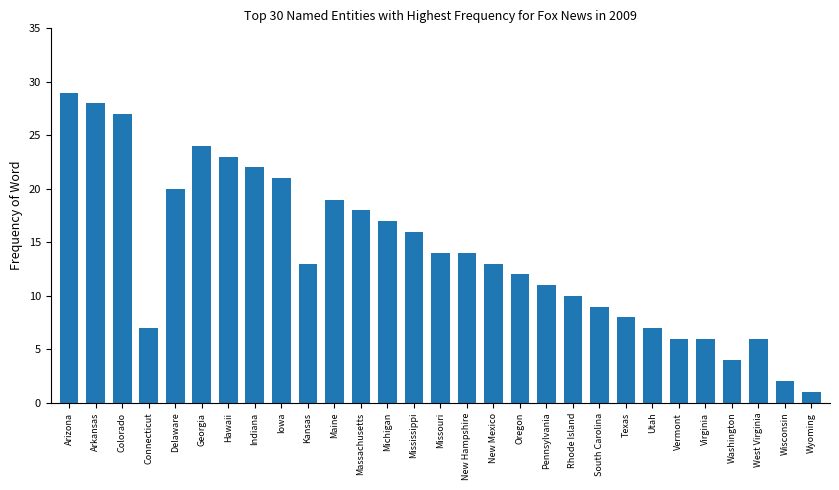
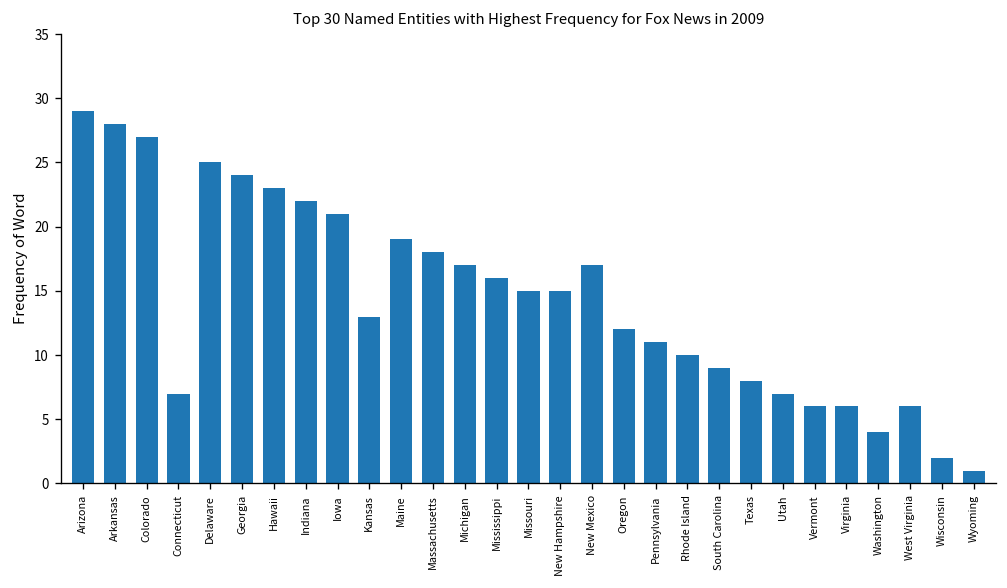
  {
    "Arizona": 29,
    "Arkansas": 28,
    "Colorado": 27,
    "Connecticut": 7,
-   "Delaware": 20,
+   "Delaware": 25,
    "Georgia": 24,
    "Hawaii": 23,
    "Indiana": 22,
    "Iowa": 21,
    "Kansas": 13,
    "Maine": 19,
    "Massachusetts": 18,
    "Michigan": 17,
    "Mississippi": 16,
-   "Missouri": 14,
-   "New Hampshire": 14,
-   "New Mexico": 13,
+   "Missouri": 15,
+   "New Hampshire": 15,
+   "New Mexico": 17,
    "Oregon": 12,
    "Pennsylvania": 11,
    "Rhode Island": 10,
    "South Carolina": 9,
    "Texas": 8,
    "Utah": 7,
    "Vermont": 6,
    "Virginia": 6,
    "Washington": 4,
    "West Virginia": 6,
    "Wisconsin": 2,
    "Wyoming": 1
  }
